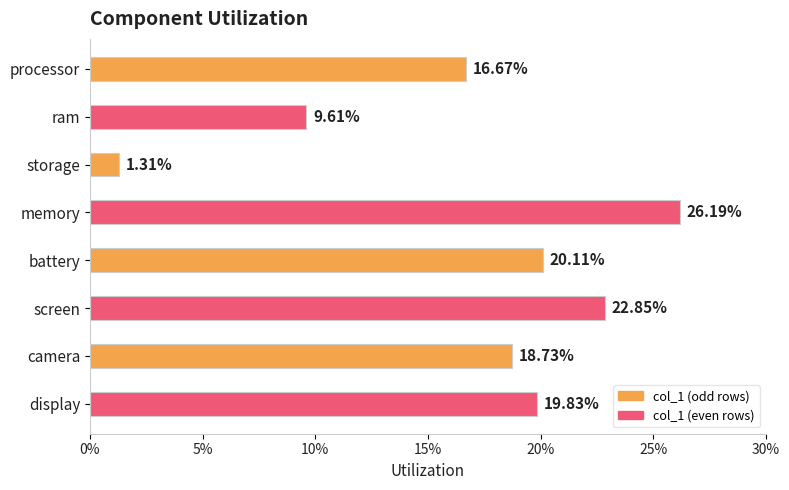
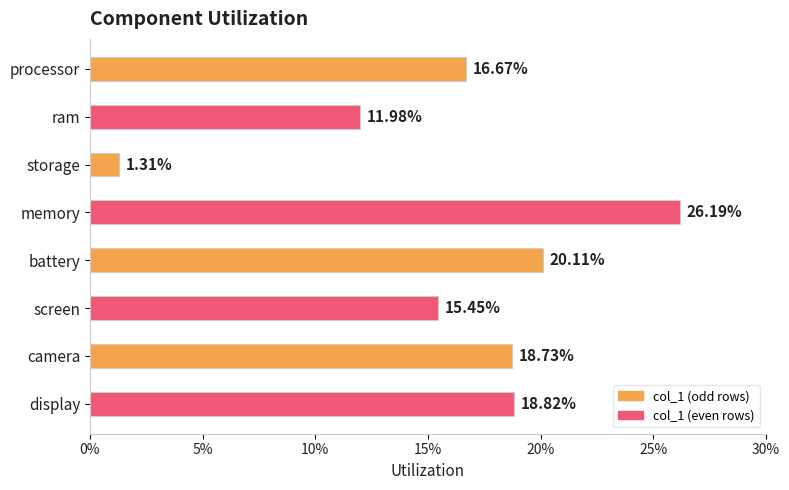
  {
    "processor": "16.67%",
-   "ram": "9.61%",
+   "ram": "11.98%",
    "storage": "1.31%",
    "memory": "26.19%",
    "battery": "20.11%",
-   "screen": "22.85%",
+   "screen": "15.45%",
    "camera": "18.73%",
-   "display": "19.83%"
+   "display": "18.82%"
  }
